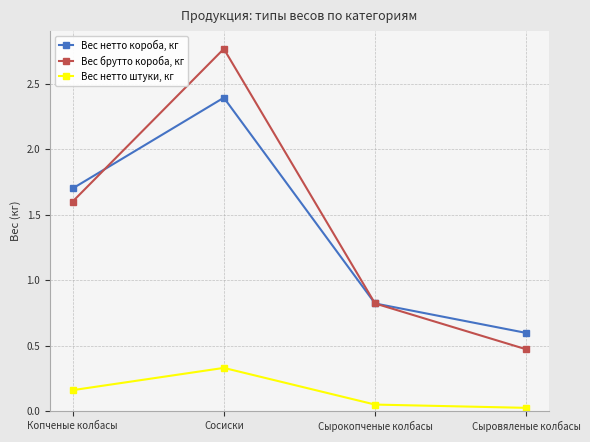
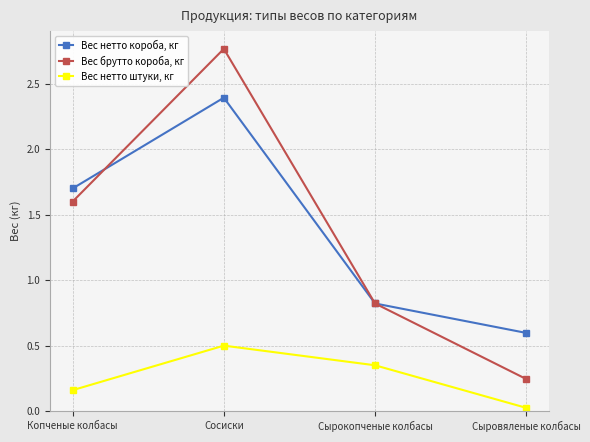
  {
    "Вес нетто короба, кг": {
      "Копченые колбасы": 1.70,
      "Сосиски": 2.39,
      "Сыровяленые колбасы": 0.60
    },
    "Вес брутто короба, кг": {
      "Копченые колбасы": 1.60,
      "Сосиски": 2.77,
-     "Сыровяленые колбасы": 0.47
+     "Сыровяленые колбасы": 0.25
    },
    "Вес нетто штуки, кг": {
      "Копченые колбасы": 0.16,
-     "Сосиски": 0.33,
-     "Сырокопченые колбасы": 0.05,
+     "Сосиски": 0.50,
+     "Сырокопченые колбасы": 0.35,
      "Сыровяленые колбасы": 0.03
    }
  }
